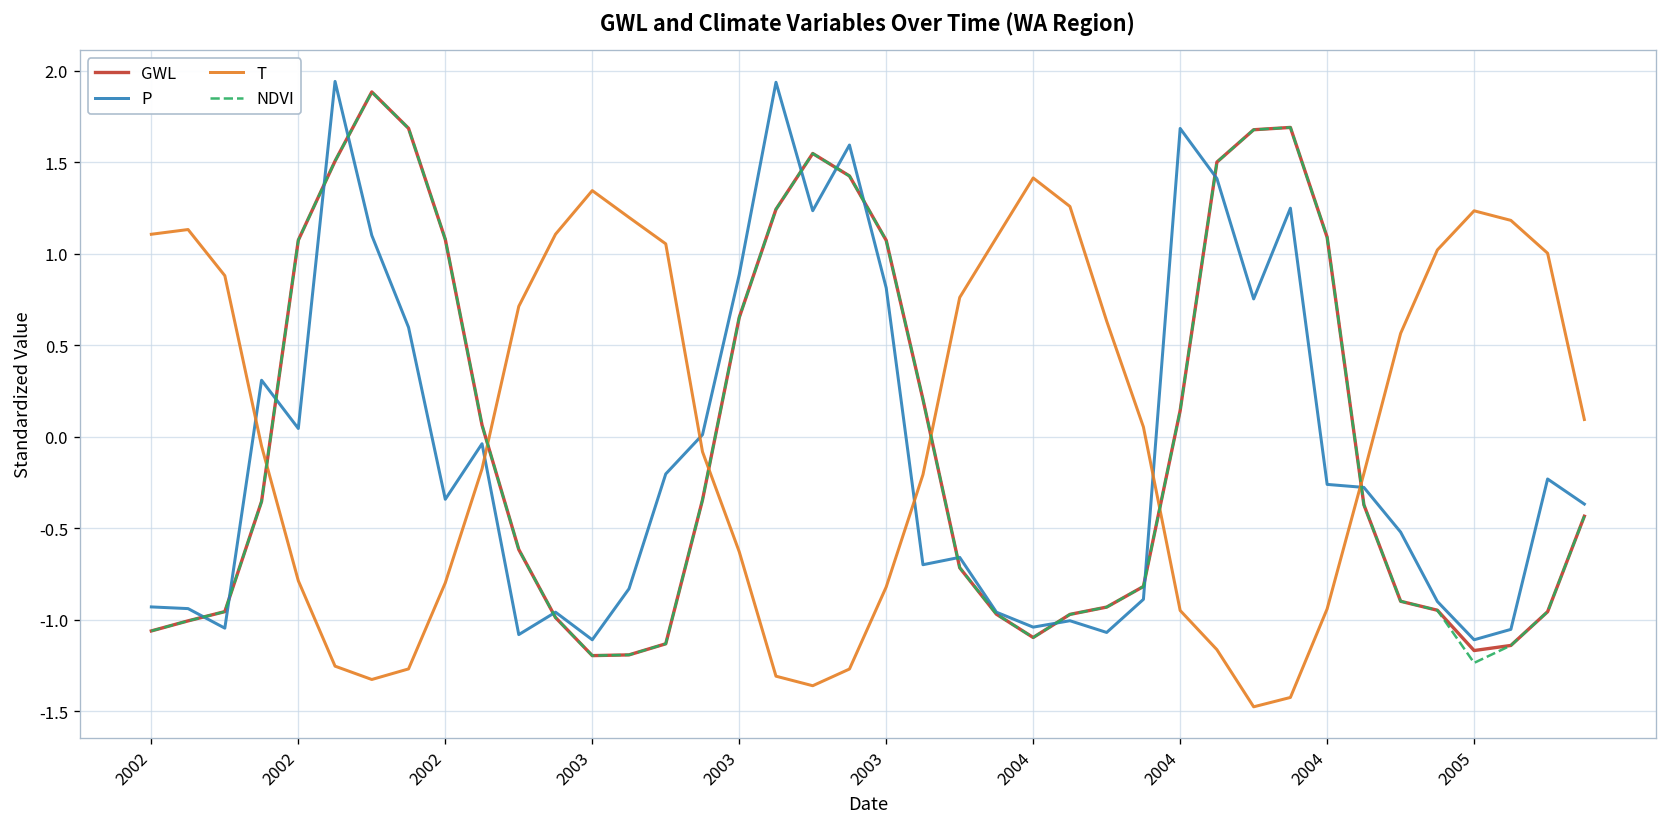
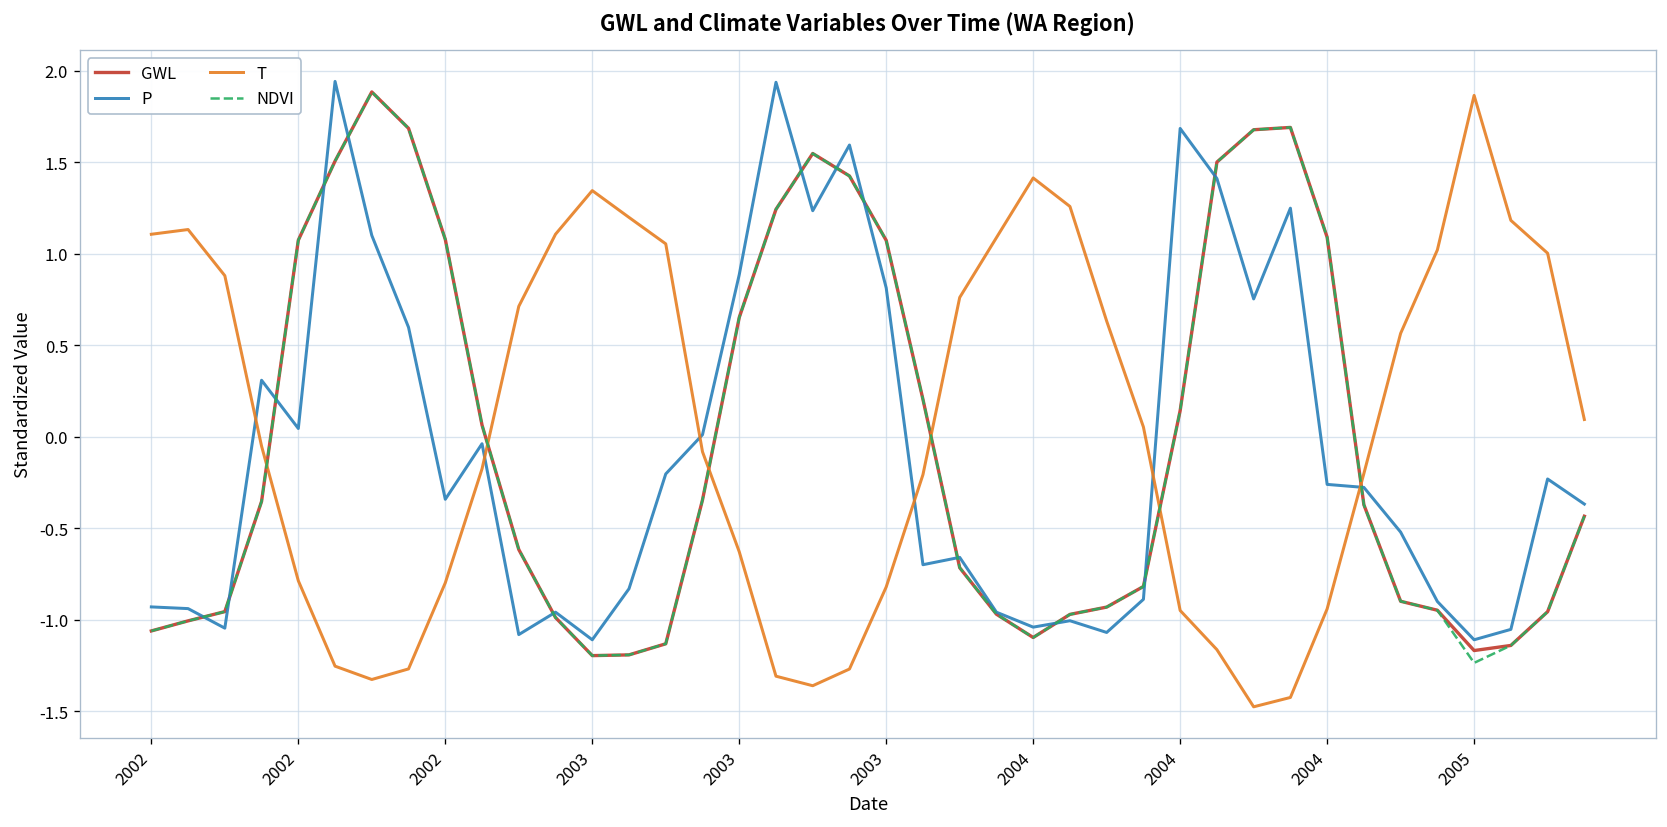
  {
    "GWL": {
      "2005": -1.17
    },
    "P": {
      "2005": -1.11
    },
    "T": {
-     "2005": 1.23
+     "2005": 1.87
    },
    "NDVI": {
      "2005": -1.24
    }
  }
